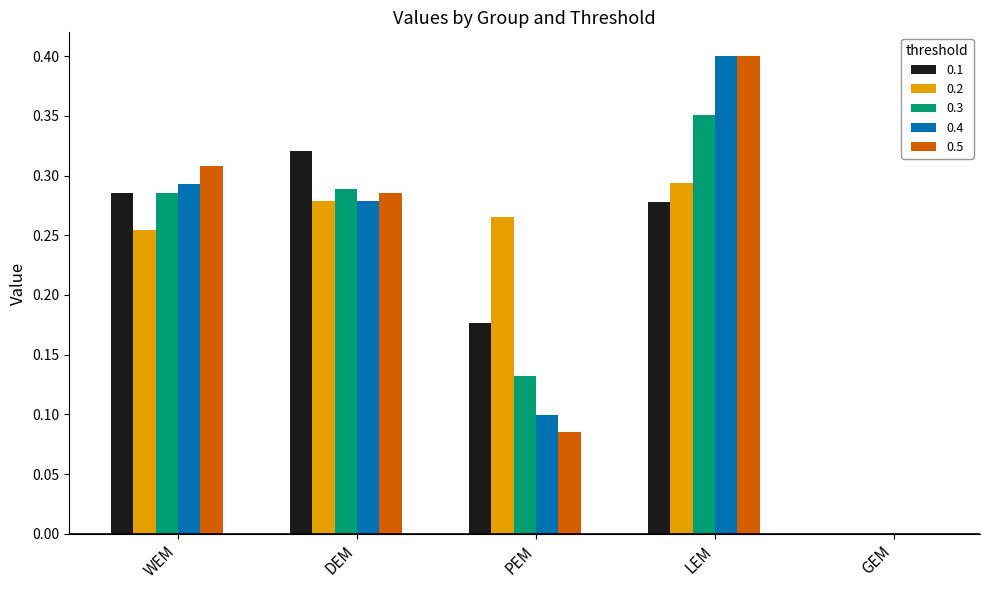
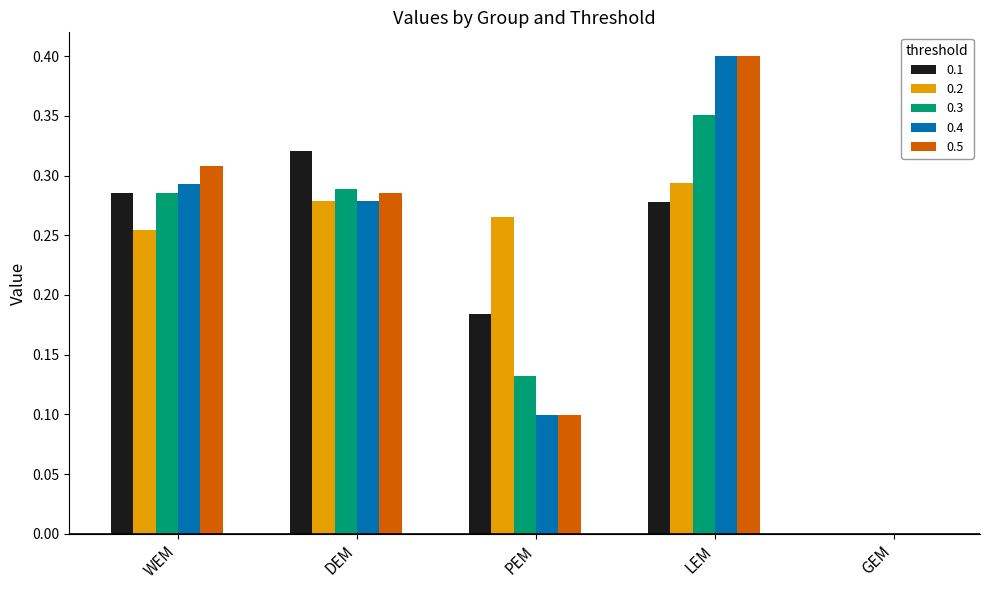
  {
    "0.1": {
      "WEM": 0.286,
      "DEM": 0.320,
-     "PEM": 0.176,
+     "PEM": 0.184,
      "LEM": 0.278,
      "GEM": 0.000
    },
    "0.2": {
      "WEM": 0.255,
      "DEM": 0.279,
      "PEM": 0.265,
      "LEM": 0.294,
      "GEM": 0.000
    },
    "0.3": {
      "WEM": 0.286,
      "DEM": 0.289,
      "PEM": 0.132,
      "LEM": 0.351,
      "GEM": 0.000
    },
    "0.4": {
      "WEM": 0.293,
      "DEM": 0.279,
      "PEM": 0.100,
      "LEM": 0.400,
      "GEM": 0.000
    },
    "0.5": {
      "WEM": 0.308,
      "DEM": 0.286,
-     "PEM": 0.085,
+     "PEM": 0.099,
      "LEM": 0.400,
      "GEM": 0.000
    }
  }
